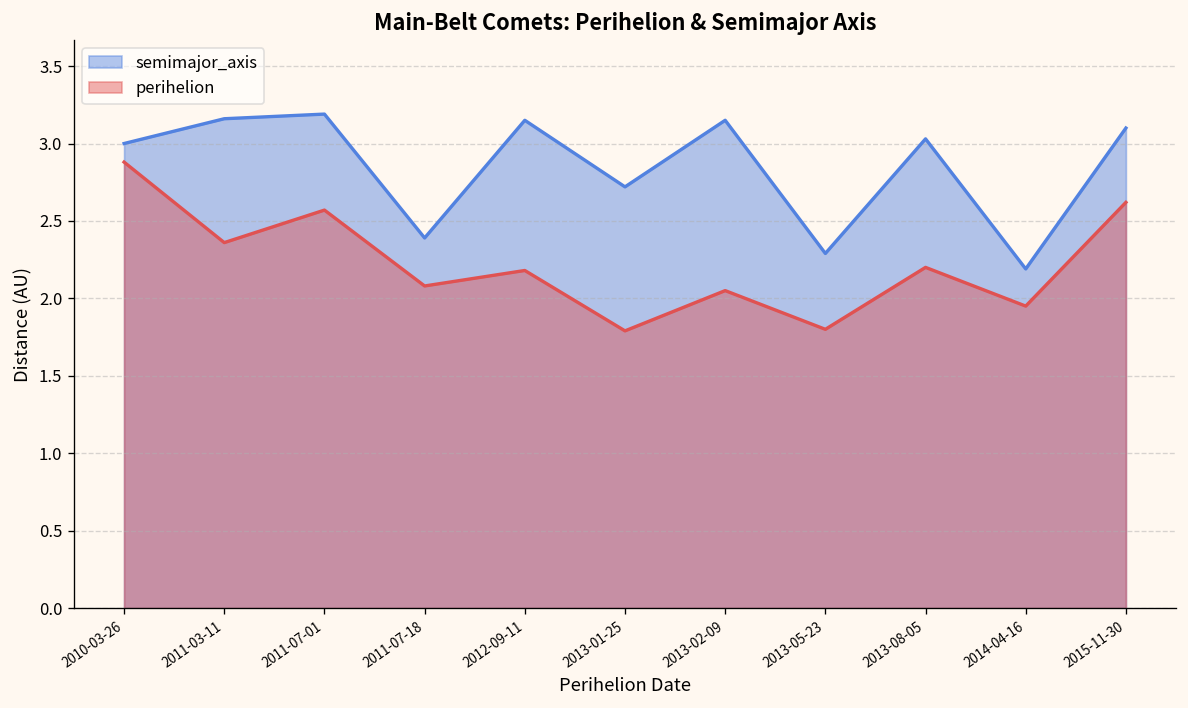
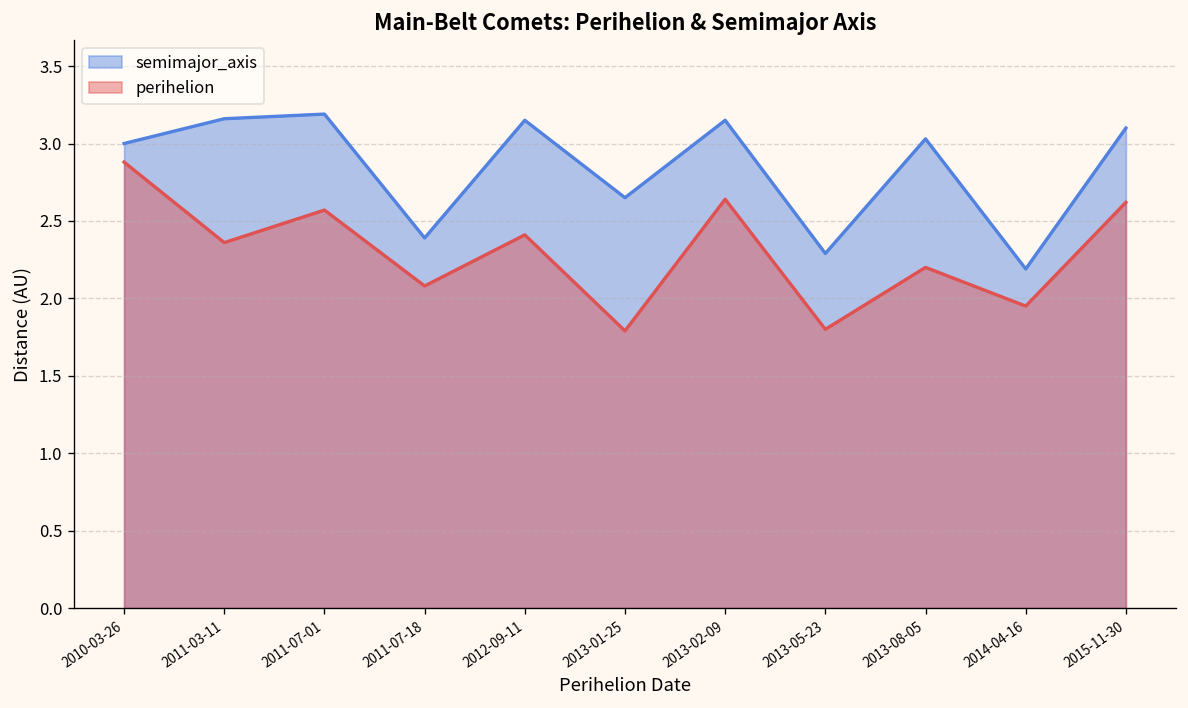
  {
    "semimajor_axis": {
      "2010-03-26": 3.00,
      "2011-03-11": 3.16,
      "2011-07-01": 3.19,
      "2011-07-18": 2.39,
      "2012-09-11": 3.15,
-     "2013-01-25": 2.72,
+     "2013-01-25": 2.65,
      "2013-02-09": 3.15,
      "2013-05-23": 2.29,
      "2013-08-05": 3.03,
      "2014-04-16": 2.19,
      "2015-11-30": 3.10
    },
    "perihelion": {
      "2010-03-26": 2.88,
      "2011-03-11": 2.36,
      "2011-07-01": 2.57,
      "2011-07-18": 2.08,
-     "2012-09-11": 2.18,
+     "2012-09-11": 2.41,
      "2013-01-25": 1.79,
-     "2013-02-09": 2.05,
+     "2013-02-09": 2.64,
      "2013-05-23": 1.80,
      "2013-08-05": 2.20,
      "2014-04-16": 1.95,
      "2015-11-30": 2.62
    }
  }
